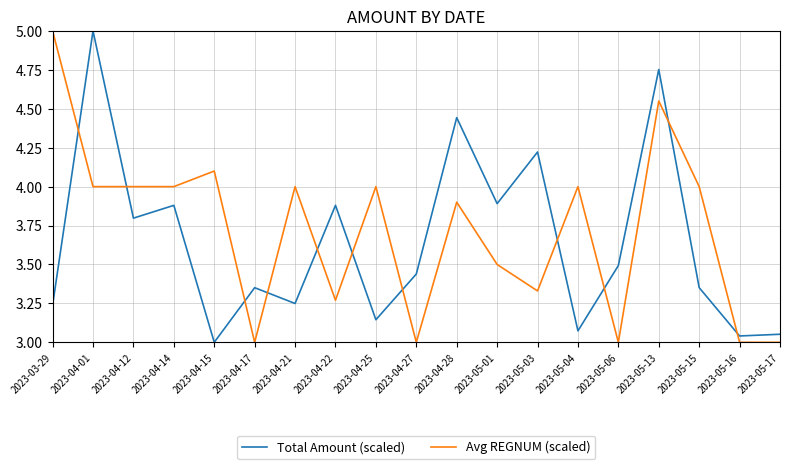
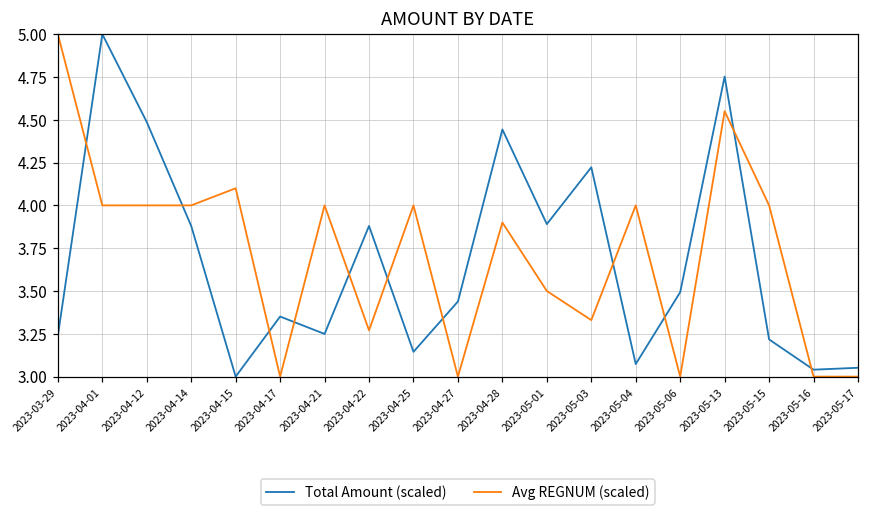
  {
    "Total Amount (scaled)": {
      "2023-03-29": 3.24,
      "2023-04-01": 5.00,
-     "2023-04-12": 3.80,
+     "2023-04-12": 4.49,
      "2023-04-14": 3.88,
      "2023-04-15": 3.00,
      "2023-04-17": 3.35,
      "2023-04-21": 3.25,
      "2023-04-22": 3.88,
      "2023-04-25": 3.14,
      "2023-04-27": 3.44,
      "2023-04-28": 4.44,
      "2023-05-01": 3.89,
      "2023-05-03": 4.22,
      "2023-05-04": 3.07,
      "2023-05-06": 3.49,
      "2023-05-13": 4.75,
-     "2023-05-15": 3.35,
+     "2023-05-15": 3.22,
      "2023-05-16": 3.04,
      "2023-05-17": 3.05
    },
    "Avg REGNUM (scaled)": {
      "2023-03-29": 5.00,
      "2023-04-01": 4.00,
      "2023-04-12": 4.00,
      "2023-04-14": 4.00,
      "2023-04-15": 4.10,
      "2023-04-17": 3.00,
      "2023-04-21": 4.00,
      "2023-04-22": 3.27,
      "2023-04-25": 4.00,
      "2023-04-27": 3.00,
      "2023-04-28": 3.90,
      "2023-05-01": 3.50,
      "2023-05-03": 3.33,
      "2023-05-04": 4.00,
      "2023-05-06": 3.00,
      "2023-05-13": 4.55,
      "2023-05-15": 4.00,
      "2023-05-16": 3.00,
      "2023-05-17": 3.00
    }
  }
